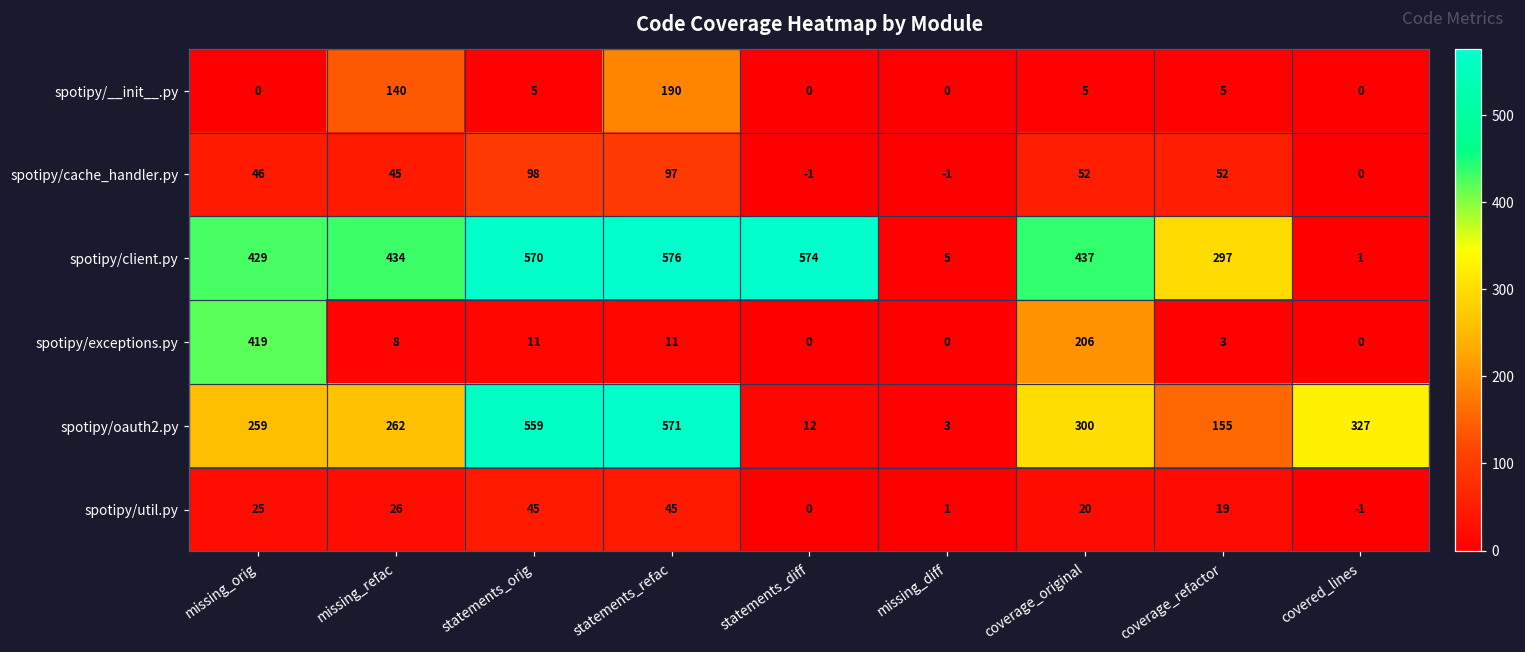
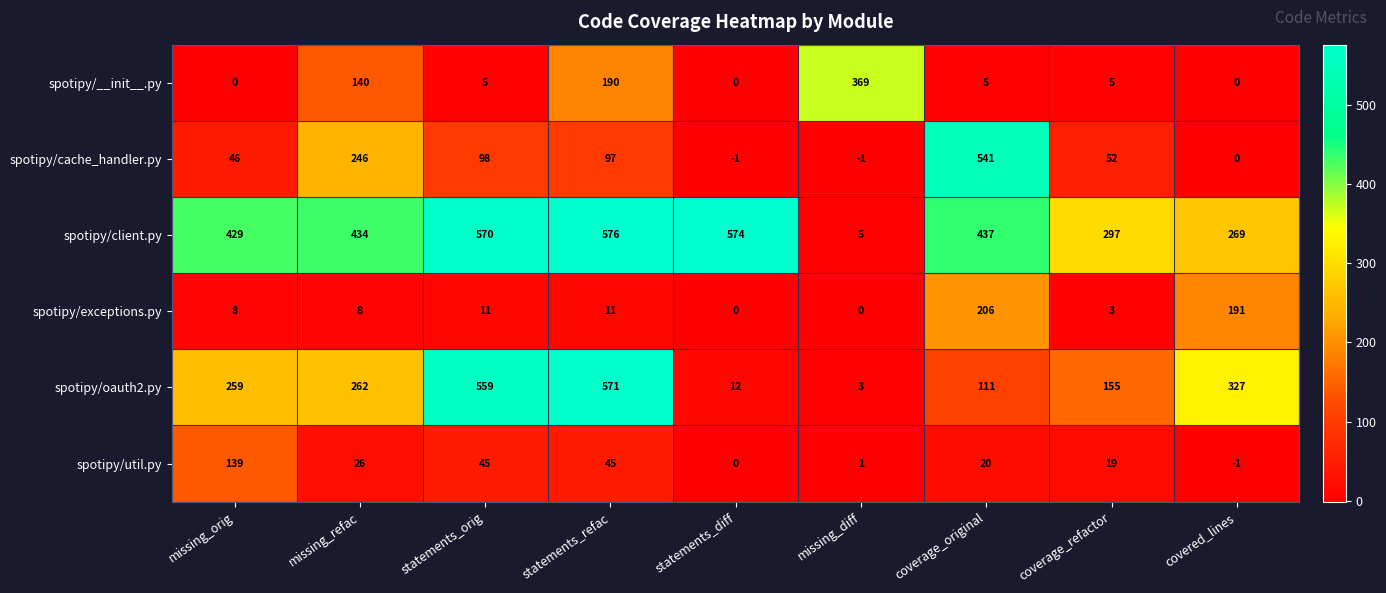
  {
    "spotipy/__init__.py": {
      "missing_orig": 0,
      "missing_refac": 140,
      "statements_orig": 5,
      "statements_refac": 190,
      "statements_diff": 0,
-     "missing_diff": 0,
+     "missing_diff": 369,
      "coverage_original": 5,
      "coverage_refactor": 5,
      "covered_lines": 0
    },
    "spotipy/cache_handler.py": {
      "missing_orig": 46,
-     "missing_refac": 45,
+     "missing_refac": 246,
      "statements_orig": 98,
      "statements_refac": 97,
      "statements_diff": -1,
      "missing_diff": -1,
-     "coverage_original": 52,
+     "coverage_original": 541,
      "coverage_refactor": 52,
      "covered_lines": 0
    },
    "spotipy/client.py": {
      "missing_orig": 429,
      "missing_refac": 434,
      "statements_orig": 570,
      "statements_refac": 576,
      "statements_diff": 574,
      "missing_diff": 5,
      "coverage_original": 437,
      "coverage_refactor": 297,
-     "covered_lines": 1
+     "covered_lines": 269
    },
    "spotipy/exceptions.py": {
-     "missing_orig": 419,
+     "missing_orig": 8,
      "missing_refac": 8,
      "statements_orig": 11,
      "statements_refac": 11,
      "statements_diff": 0,
      "missing_diff": 0,
      "coverage_original": 206,
      "coverage_refactor": 3,
-     "covered_lines": 0
+     "covered_lines": 191
    },
    "spotipy/oauth2.py": {
      "missing_orig": 259,
      "missing_refac": 262,
      "statements_orig": 559,
      "statements_refac": 571,
      "statements_diff": 12,
      "missing_diff": 3,
-     "coverage_original": 300,
+     "coverage_original": 111,
      "coverage_refactor": 155,
      "covered_lines": 327
    },
    "spotipy/util.py": {
-     "missing_orig": 25,
+     "missing_orig": 139,
      "missing_refac": 26,
      "statements_orig": 45,
      "statements_refac": 45,
      "statements_diff": 0,
      "missing_diff": 1,
      "coverage_original": 20,
      "coverage_refactor": 19,
      "covered_lines": -1
    }
  }
